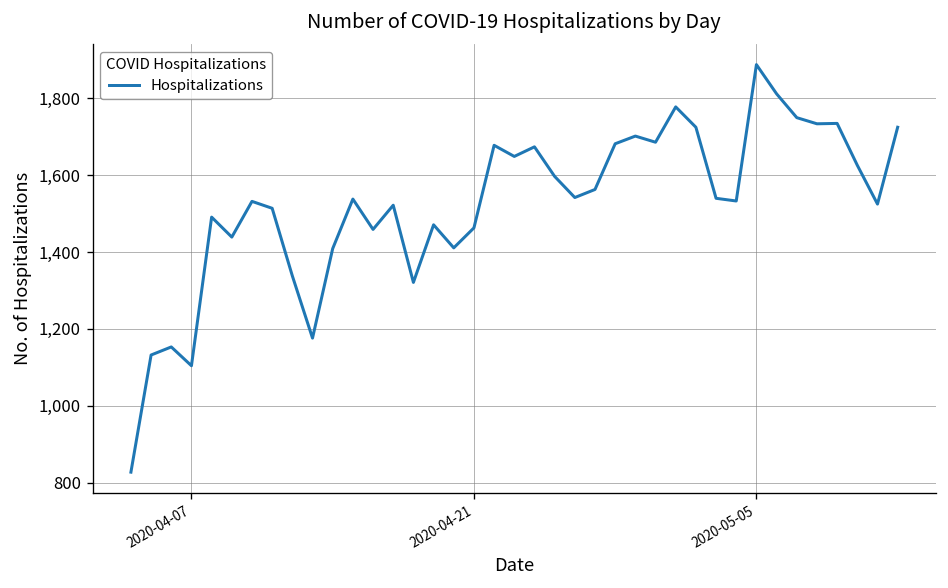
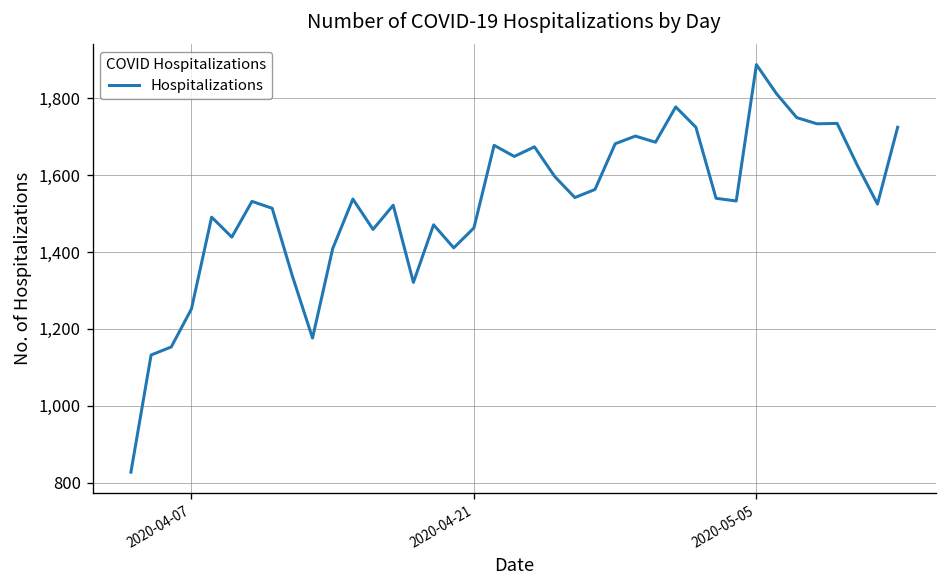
  {
-   "2020-04-07": "1,100",
+   "2020-04-07": "1,250",
    "2020-04-21": "1,460",
    "2020-05-05": "1,890"
  }
